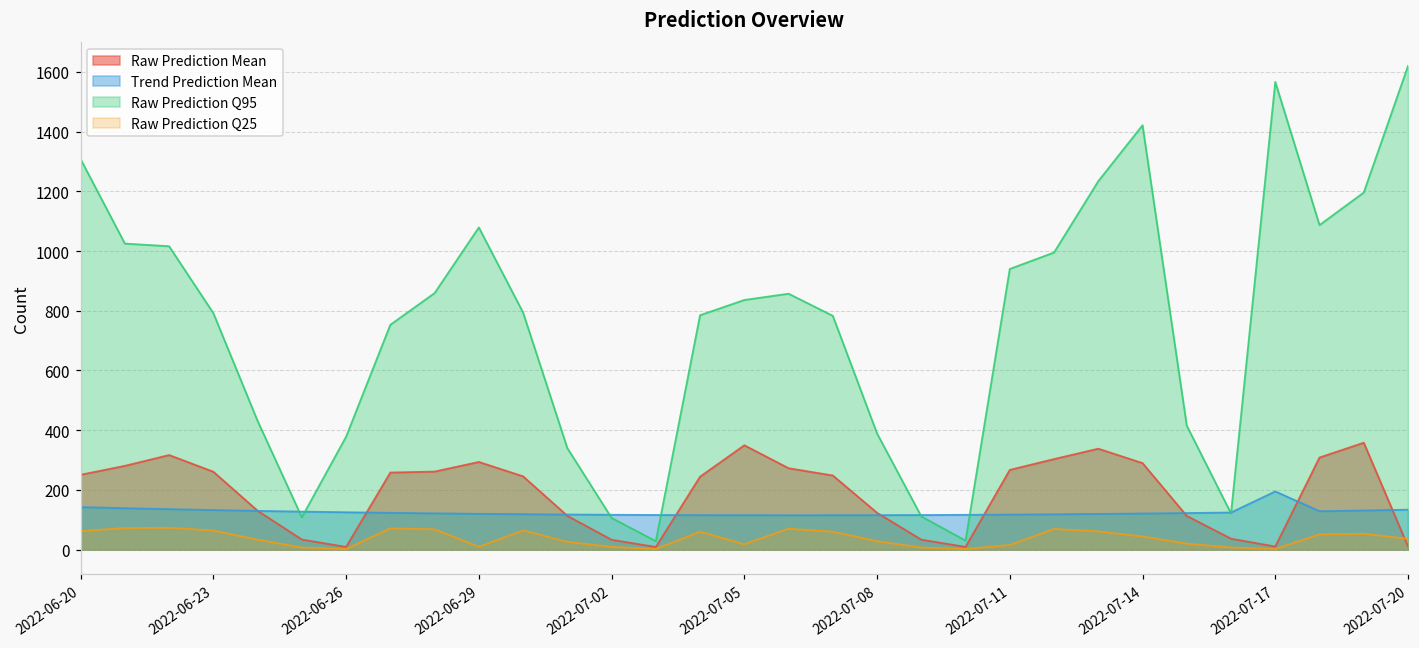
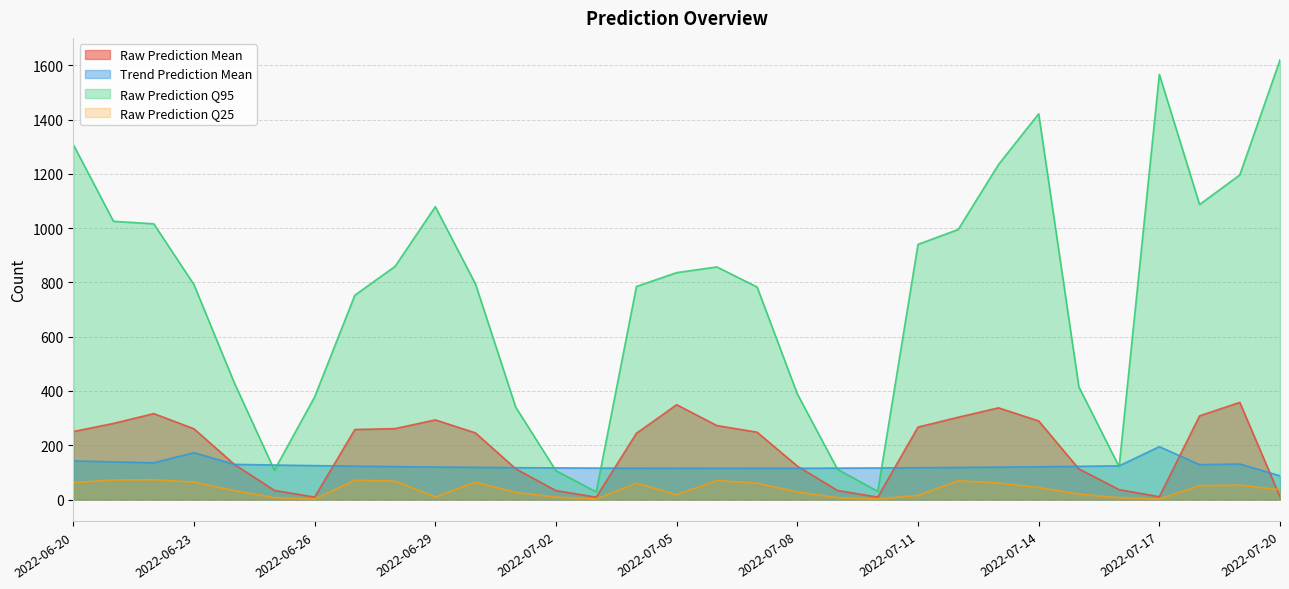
  {
    "Raw Prediction Mean": {
      "2022-06-20": 250,
      "2022-06-23": 260,
      "2022-06-29": 290,
      "2022-07-02": 30,
      "2022-07-05": 350,
      "2022-07-11": 270,
      "2022-07-14": 290,
      "2022-07-20": 10
    },
    "Trend Prediction Mean": {
      "2022-06-20": 140,
-     "2022-06-23": 130,
+     "2022-06-23": 170,
      "2022-06-26": 120,
      "2022-06-29": 120,
      "2022-07-02": 120,
      "2022-07-05": 120,
      "2022-07-11": 120,
      "2022-07-14": 120,
      "2022-07-17": 190,
-     "2022-07-20": 130
+     "2022-07-20": 90
    },
    "Raw Prediction Q95": {
      "2022-06-20": 1310,
      "2022-06-23": 790,
      "2022-06-26": 380,
      "2022-06-29": 1080,
      "2022-07-02": 110,
      "2022-07-05": 840,
      "2022-07-08": 390,
      "2022-07-11": 940,
      "2022-07-14": 1420,
      "2022-07-17": 1570,
      "2022-07-20": 1620
    },
    "Raw Prediction Q25": {
      "2022-06-20": 60,
      "2022-06-23": 60,
      "2022-06-29": 10,
      "2022-07-02": 10,
      "2022-07-05": 20,
      "2022-07-08": 30,
      "2022-07-11": 20,
      "2022-07-14": 40,
      "2022-07-20": 40
    }
  }
